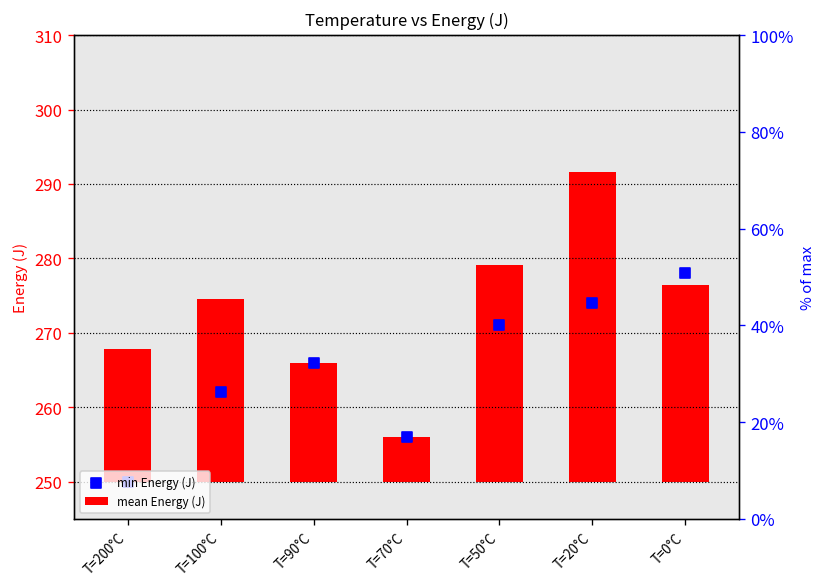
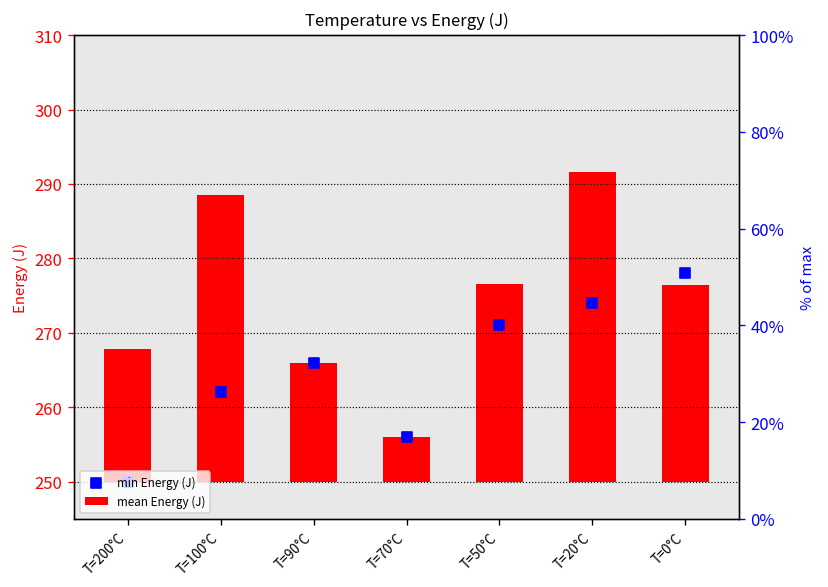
  {
    "mean Energy (J)": {
      "T=200°C": 268,
-     "T=100°C": 275,
+     "T=100°C": 289,
      "T=90°C": 266,
      "T=70°C": 256,
-     "T=50°C": 279,
+     "T=50°C": 277,
      "T=20°C": 292,
      "T=0°C": 276
    }
  }
